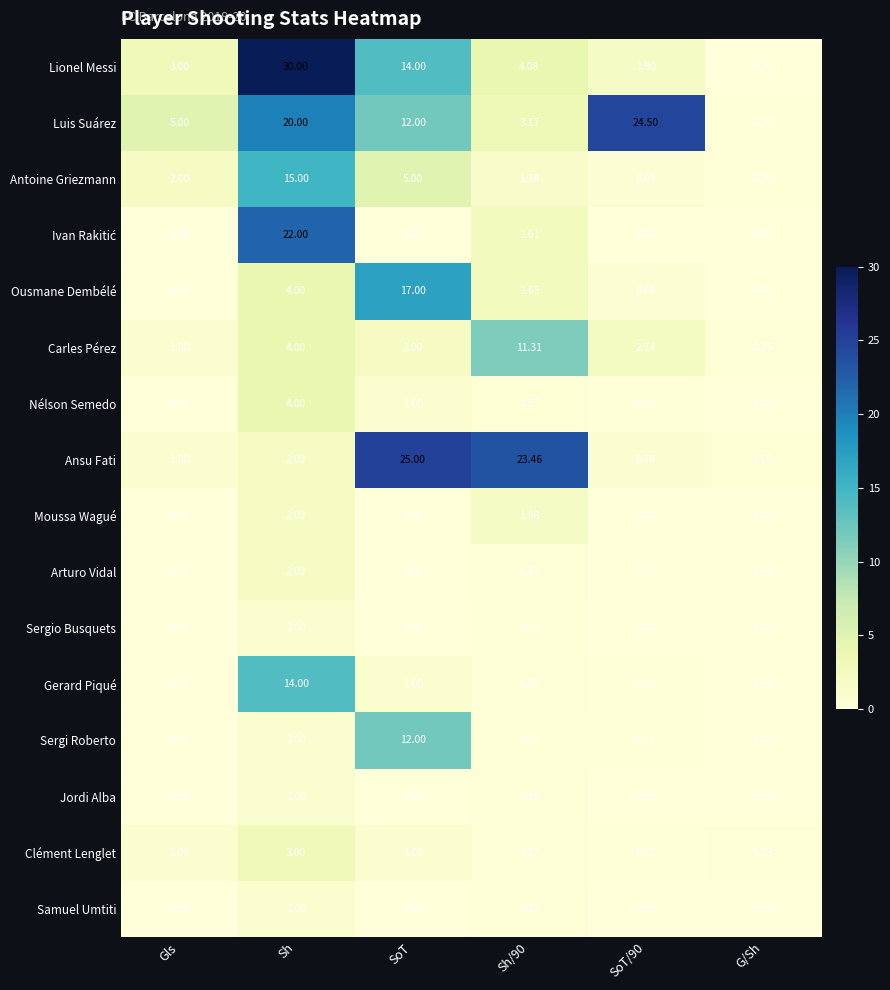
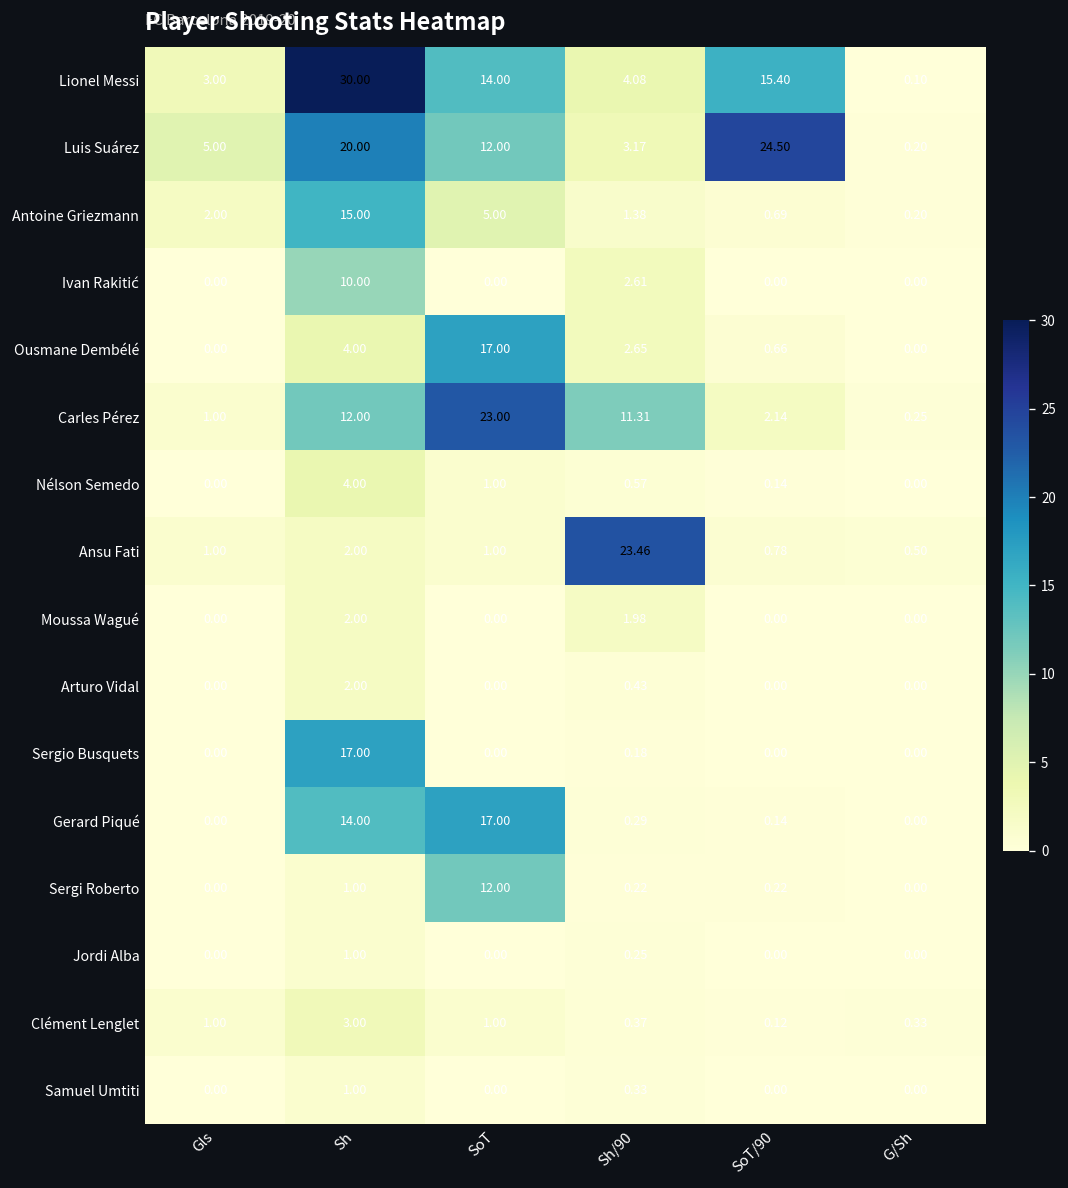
  {
    "Lionel Messi": {
      "Gls": 3.00,
      "Sh": 30.00,
      "SoT": 14.00,
      "Sh/90": 4.08,
-     "SoT/90": 1.90
+     "SoT/90": 15.40
    },
    "Luis Suárez": {
      "Gls": 5.00,
      "Sh": 20.00,
      "SoT": 12.00,
      "Sh/90": 3.17,
      "SoT/90": 24.50
    },
    "Antoine Griezmann": {
      "Gls": 2.00,
      "Sh": 15.00,
      "SoT": 5.00,
      "Sh/90": 1.38
    },
    "Ivan Rakitić": {
-     "Sh": 22.00,
+     "Sh": 10.00,
      "Sh/90": 2.61
    },
    "Ousmane Dembélé": {
      "Sh": 4.00,
      "SoT": 17.00,
      "Sh/90": 2.65
    },
    "Carles Pérez": {
      "Gls": 1.00,
-     "Sh": 4.00,
-     "SoT": 2.00,
+     "Sh": 12.00,
+     "SoT": 23.00,
      "Sh/90": 11.31,
      "SoT/90": 2.14
    },
    "Nélson Semedo": {
      "Sh": 4.00,
      "SoT": 1.00
    },
    "Ansu Fati": {
      "Gls": 1.00,
      "Sh": 2.00,
-     "SoT": 25.00,
+     "SoT": 1.00,
      "Sh/90": 23.46
    },
    "Moussa Wagué": {
      "Sh": 2.00,
      "Sh/90": 1.98
    },
    "Arturo Vidal": {
      "Sh": 2.00
    },
    "Sergio Busquets": {
-     "Sh": 1.00
+     "Sh": 17.00
    },
    "Gerard Piqué": {
      "Sh": 14.00,
-     "SoT": 1.00
+     "SoT": 17.00
    },
    "Sergi Roberto": {
      "Sh": 1.00,
      "SoT": 12.00
    },
    "Jordi Alba": {
      "Sh": 1.00
    },
    "Clément Lenglet": {
      "Gls": 1.00,
      "Sh": 3.00,
      "SoT": 1.00
    },
    "Samuel Umtiti": {
      "Sh": 1.00
    }
  }
